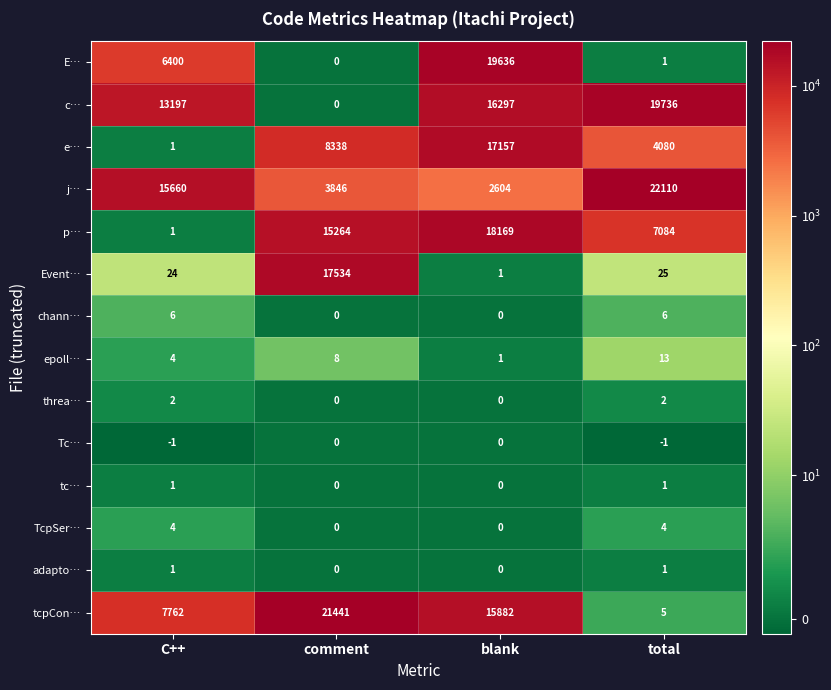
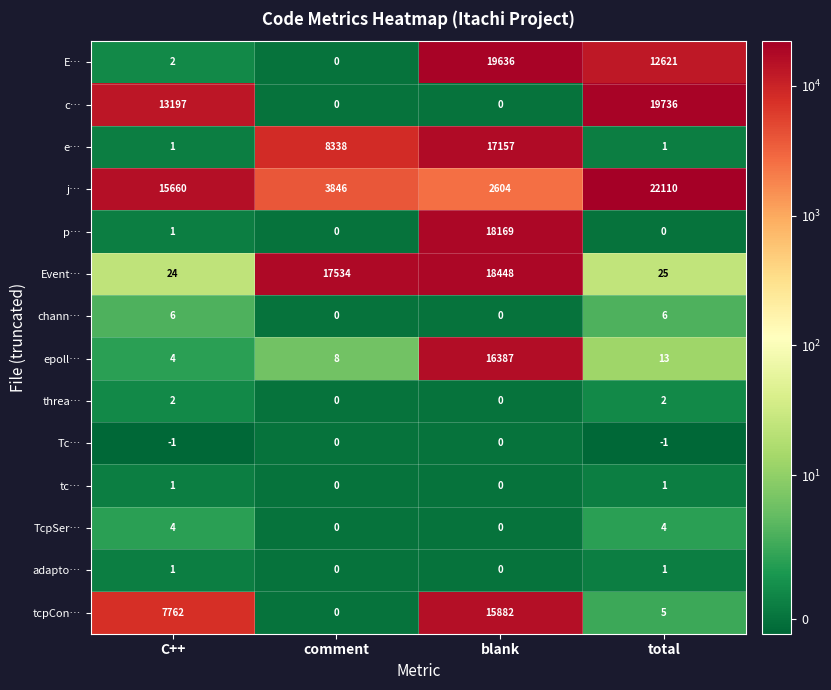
  {
    "E…": {
-     "C++": 6400,
+     "C++": 2,
      "comment": 0,
      "blank": 19636,
-     "total": 1
+     "total": 12621
    },
    "c…": {
      "C++": 13197,
      "comment": 0,
-     "blank": 16297,
+     "blank": 0,
      "total": 19736
    },
    "e…": {
      "C++": 1,
      "comment": 8338,
      "blank": 17157,
-     "total": 4080
+     "total": 1
    },
    "j…": {
      "C++": 15660,
      "comment": 3846,
      "blank": 2604,
      "total": 22110
    },
    "p…": {
      "C++": 1,
-     "comment": 15264,
+     "comment": 0,
      "blank": 18169,
-     "total": 7084
+     "total": 0
    },
    "Event…": {
      "C++": 24,
      "comment": 17534,
-     "blank": 1,
+     "blank": 18448,
      "total": 25
    },
    "chann…": {
      "C++": 6,
      "comment": 0,
      "blank": 0,
      "total": 6
    },
    "epoll…": {
      "C++": 4,
      "comment": 8,
-     "blank": 1,
+     "blank": 16387,
      "total": 13
    },
    "threa…": {
      "C++": 2,
      "comment": 0,
      "blank": 0,
      "total": 2
    },
    "Tc…": {
      "C++": -1,
      "comment": 0,
      "blank": 0,
      "total": -1
    },
    "tc…": {
      "C++": 1,
      "comment": 0,
      "blank": 0,
      "total": 1
    },
    "TcpSer…": {
      "C++": 4,
      "comment": 0,
      "blank": 0,
      "total": 4
    },
    "adapto…": {
      "C++": 1,
      "comment": 0,
      "blank": 0,
      "total": 1
    },
    "tcpCon…": {
      "C++": 7762,
-     "comment": 21441,
+     "comment": 0,
      "blank": 15882,
      "total": 5
    }
  }
